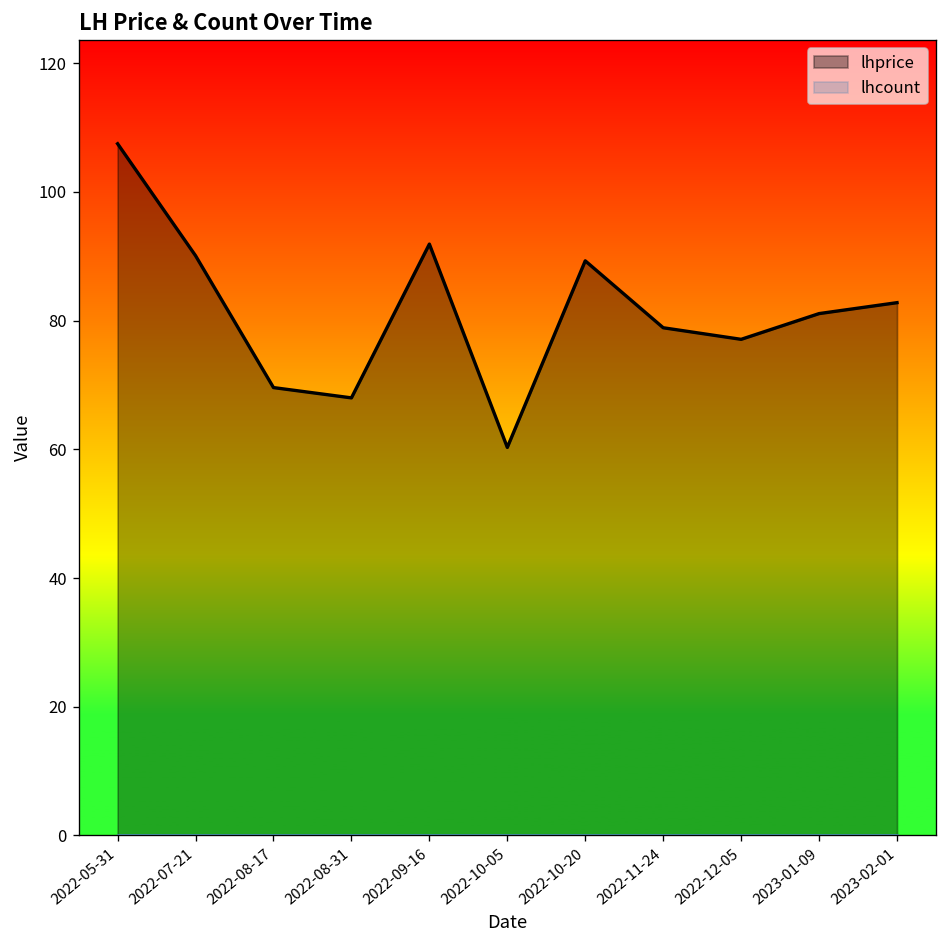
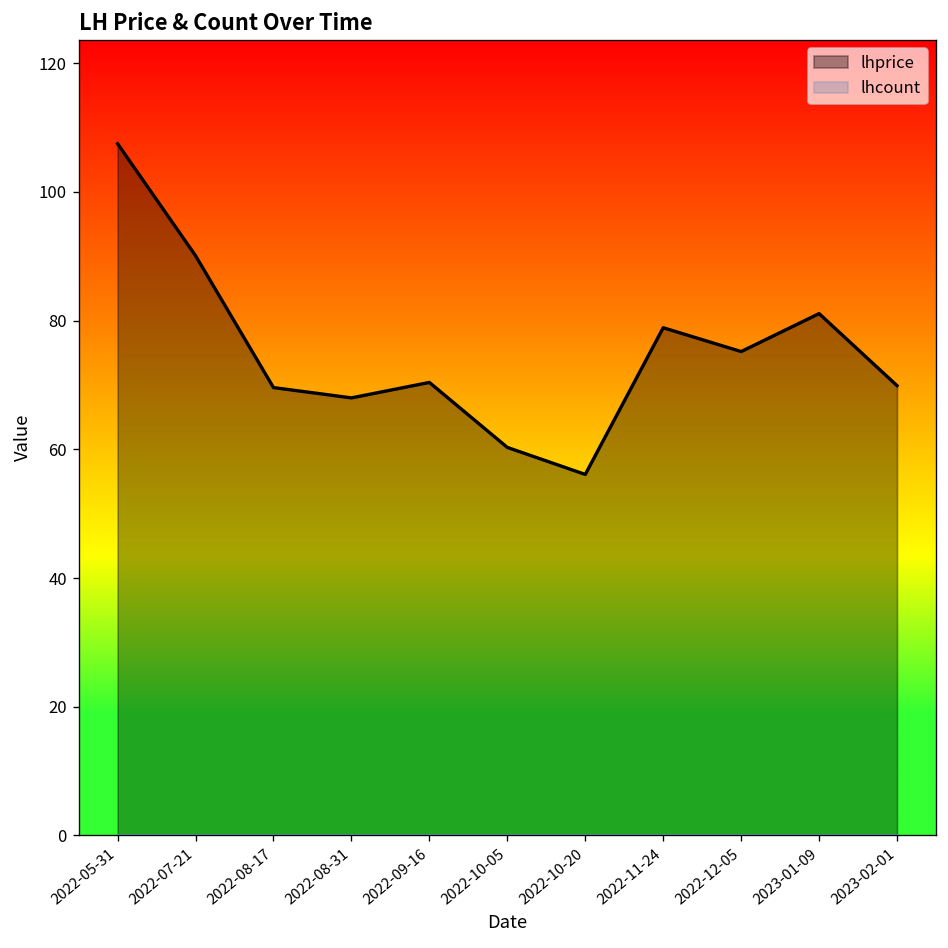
  {
    "lhprice": {
      "2022-05-31": 108,
      "2022-07-21": 90,
      "2022-08-17": 70,
      "2022-08-31": 68,
-     "2022-09-16": 92,
+     "2022-09-16": 70,
      "2022-10-05": 60,
-     "2022-10-20": 89,
+     "2022-10-20": 56,
      "2022-11-24": 79,
-     "2022-12-05": 77,
+     "2022-12-05": 75,
      "2023-01-09": 81,
-     "2023-02-01": 83
+     "2023-02-01": 70
    },
    "lhcount": {
      "2022-05-31": 0,
      "2022-07-21": 0,
      "2022-08-17": 0,
      "2022-08-31": 0,
      "2022-09-16": 0,
      "2022-10-05": 0,
      "2022-10-20": 0,
      "2022-11-24": 0,
      "2022-12-05": 0,
      "2023-01-09": 0,
      "2023-02-01": 0
    }
  }
